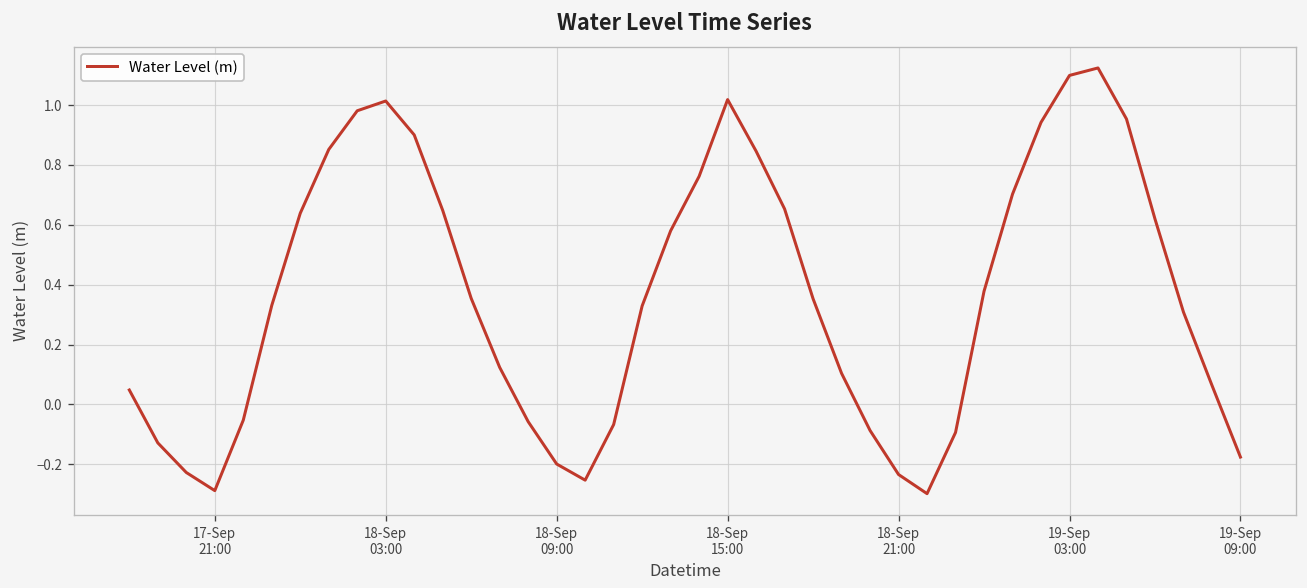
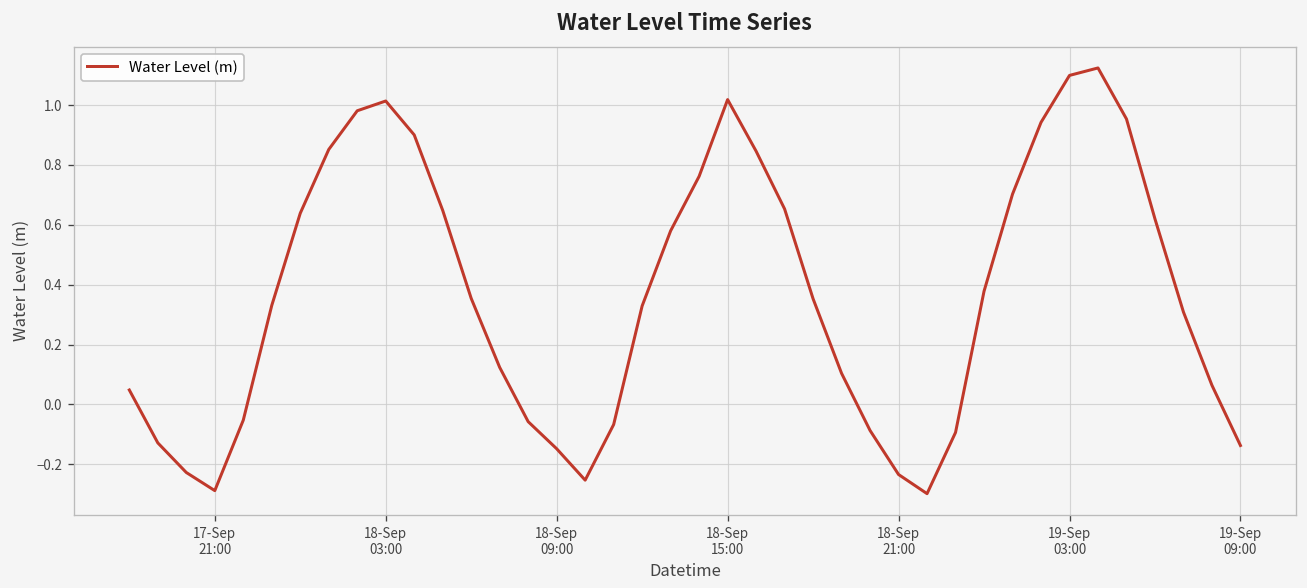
  {
    "17-Sep 21:00": -0.29,
    "18-Sep 03:00": 1.01,
-   "18-Sep 09:00": -0.20,
+   "18-Sep 09:00": -0.15,
    "18-Sep 15:00": 1.02,
    "18-Sep 21:00": -0.23,
    "19-Sep 03:00": 1.10,
-   "19-Sep 09:00": -0.18
+   "19-Sep 09:00": -0.14
  }
